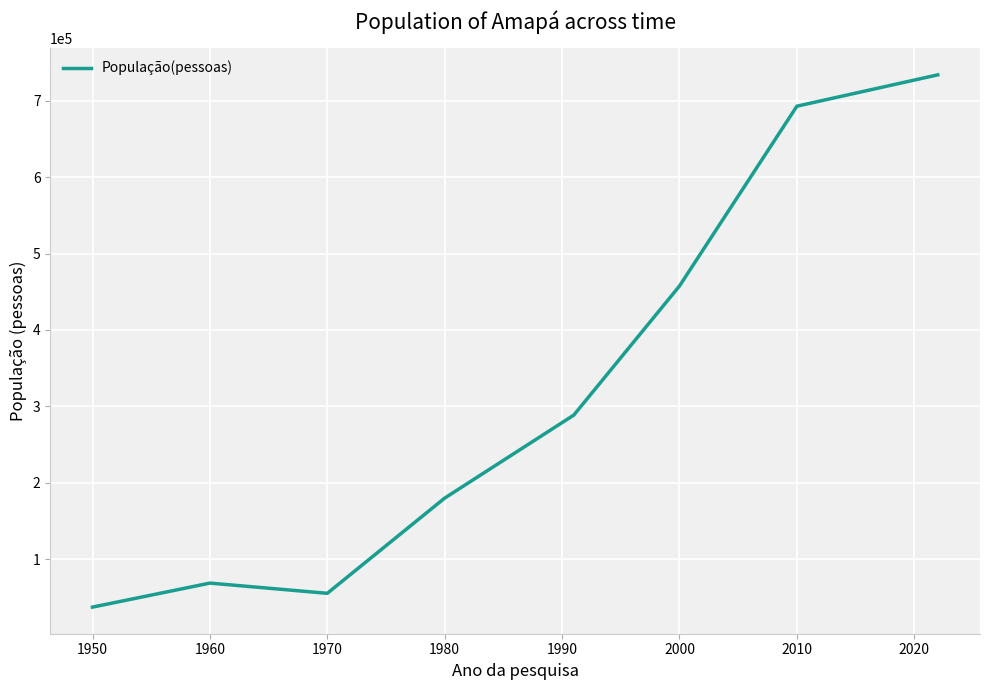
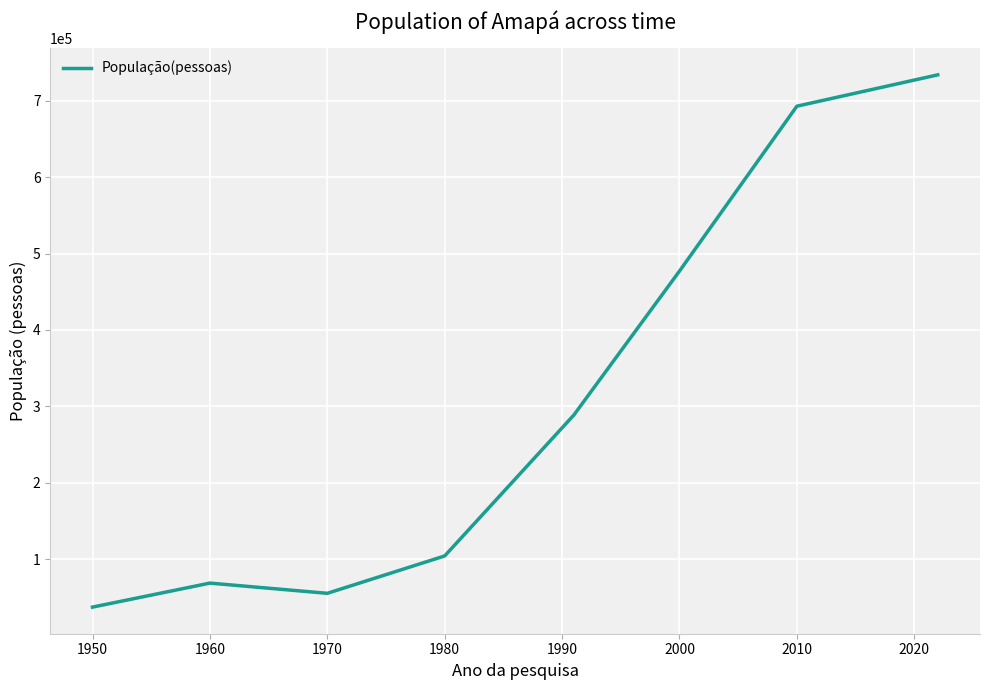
  {
    "1950": 40000,
    "1960": 70000,
    "1970": 60000,
-   "1980": 180000,
-   "2000": 460000,
+   "1980": 100000,
+   "2000": 480000,
    "2010": 690000
  }
